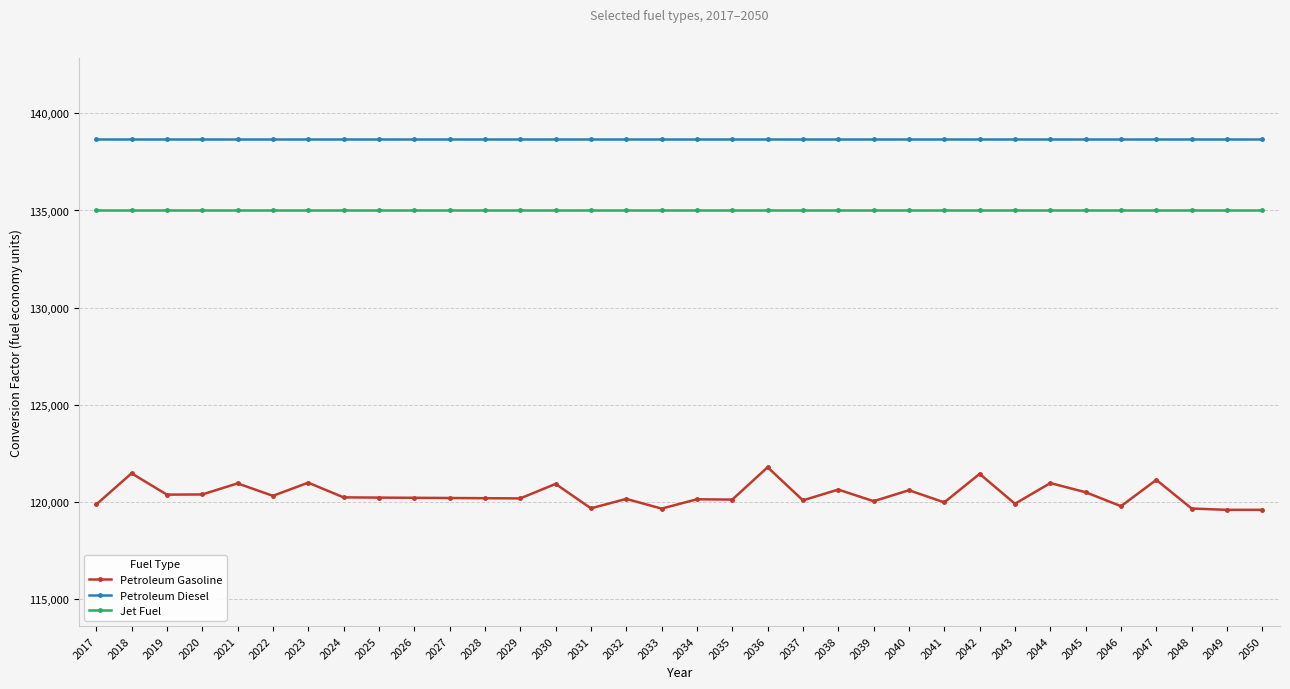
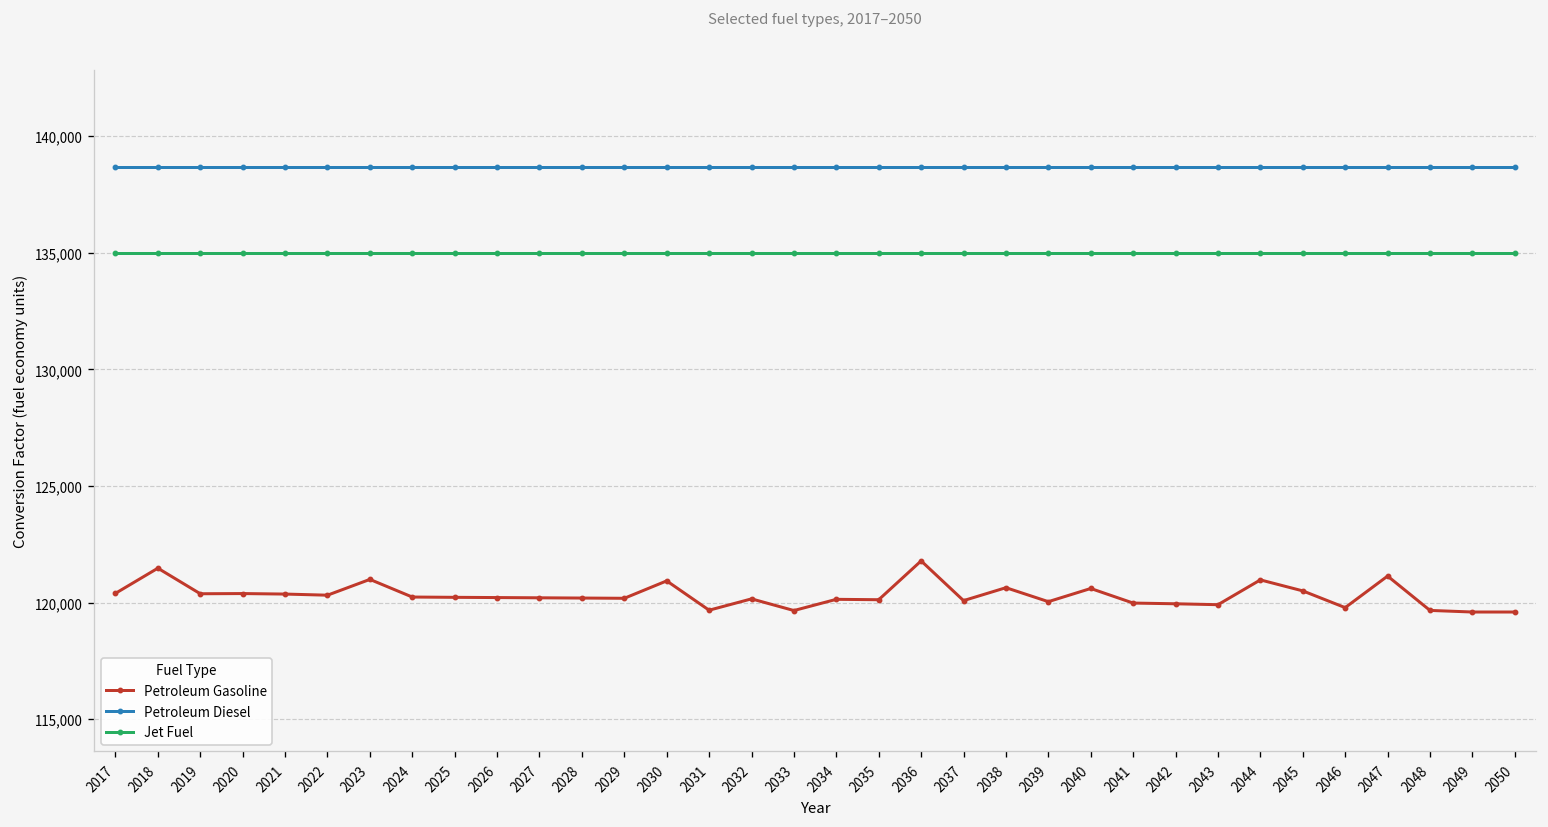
  {
    "Petroleum Gasoline": {
-     "2017": "119,900",
+     "2017": "120,400",
      "2018": "121,500",
      "2019": "120,400",
      "2020": "120,400",
-     "2021": "121,000",
+     "2021": "120,400",
      "2022": "120,300",
      "2023": "121,000",
      "2024": "120,200",
      "2025": "120,200",
      "2026": "120,200",
      "2027": "120,200",
      "2028": "120,200",
      "2029": "120,200",
      "2030": "120,900",
      "2031": "119,700",
      "2032": "120,200",
      "2033": "119,700",
      "2034": "120,100",
      "2035": "120,100",
      "2036": "121,800",
      "2037": "120,100",
      "2038": "120,600",
      "2039": "120,000",
      "2040": "120,600",
      "2041": "120,000",
-     "2042": "121,400",
+     "2042": "119,900",
      "2043": "119,900",
      "2044": "121,000",
      "2045": "120,500",
      "2046": "119,800",
      "2047": "121,100",
      "2048": "119,700",
      "2049": "119,600",
      "2050": "119,600"
    },
    "Petroleum Diesel": {
      "2017": "138,700",
      "2018": "138,700",
      "2019": "138,700",
      "2020": "138,700",
      "2021": "138,700",
      "2022": "138,700",
      "2023": "138,700",
      "2024": "138,700",
      "2025": "138,700",
      "2026": "138,700",
      "2027": "138,700",
      "2028": "138,700",
      "2029": "138,700",
      "2030": "138,700",
      "2031": "138,700",
      "2032": "138,700",
      "2033": "138,700",
      "2034": "138,700",
      "2035": "138,700",
      "2036": "138,700",
      "2037": "138,700",
      "2038": "138,700",
      "2039": "138,700",
      "2040": "138,700",
      "2041": "138,700",
      "2042": "138,700",
      "2043": "138,700",
      "2044": "138,700",
      "2045": "138,700",
      "2046": "138,700",
      "2047": "138,700",
      "2048": "138,700",
      "2049": "138,700",
      "2050": "138,700"
    },
    "Jet Fuel": {
      "2017": "135,000",
      "2018": "135,000",
      "2019": "135,000",
      "2020": "135,000",
      "2021": "135,000",
      "2022": "135,000",
      "2023": "135,000",
      "2024": "135,000",
      "2025": "135,000",
      "2026": "135,000",
      "2027": "135,000",
      "2028": "135,000",
      "2029": "135,000",
      "2030": "135,000",
      "2031": "135,000",
      "2032": "135,000",
      "2033": "135,000",
      "2034": "135,000",
      "2035": "135,000",
      "2036": "135,000",
      "2037": "135,000",
      "2038": "135,000",
      "2039": "135,000",
      "2040": "135,000",
      "2041": "135,000",
      "2042": "135,000",
      "2043": "135,000",
      "2044": "135,000",
      "2045": "135,000",
      "2046": "135,000",
      "2047": "135,000",
      "2048": "135,000",
      "2049": "135,000",
      "2050": "135,000"
    }
  }
